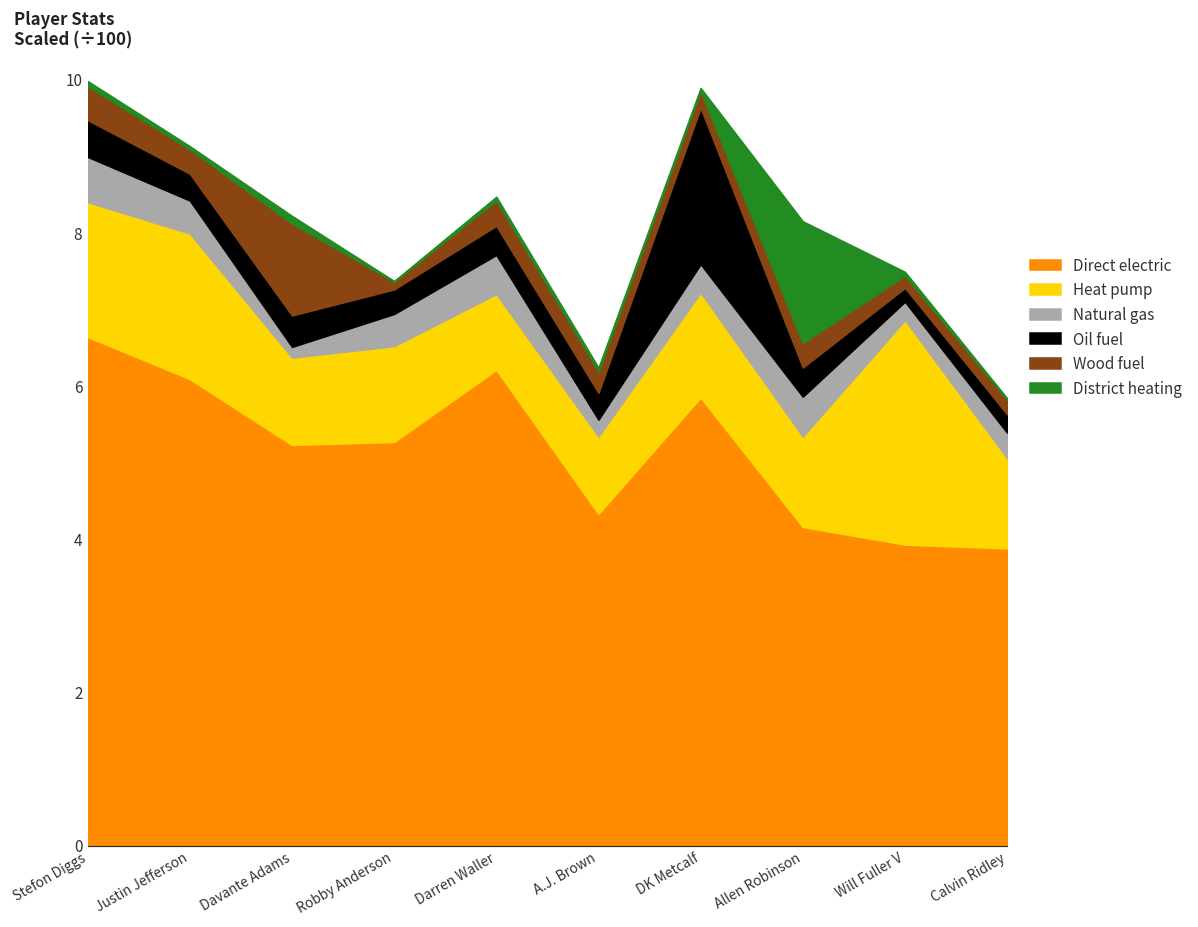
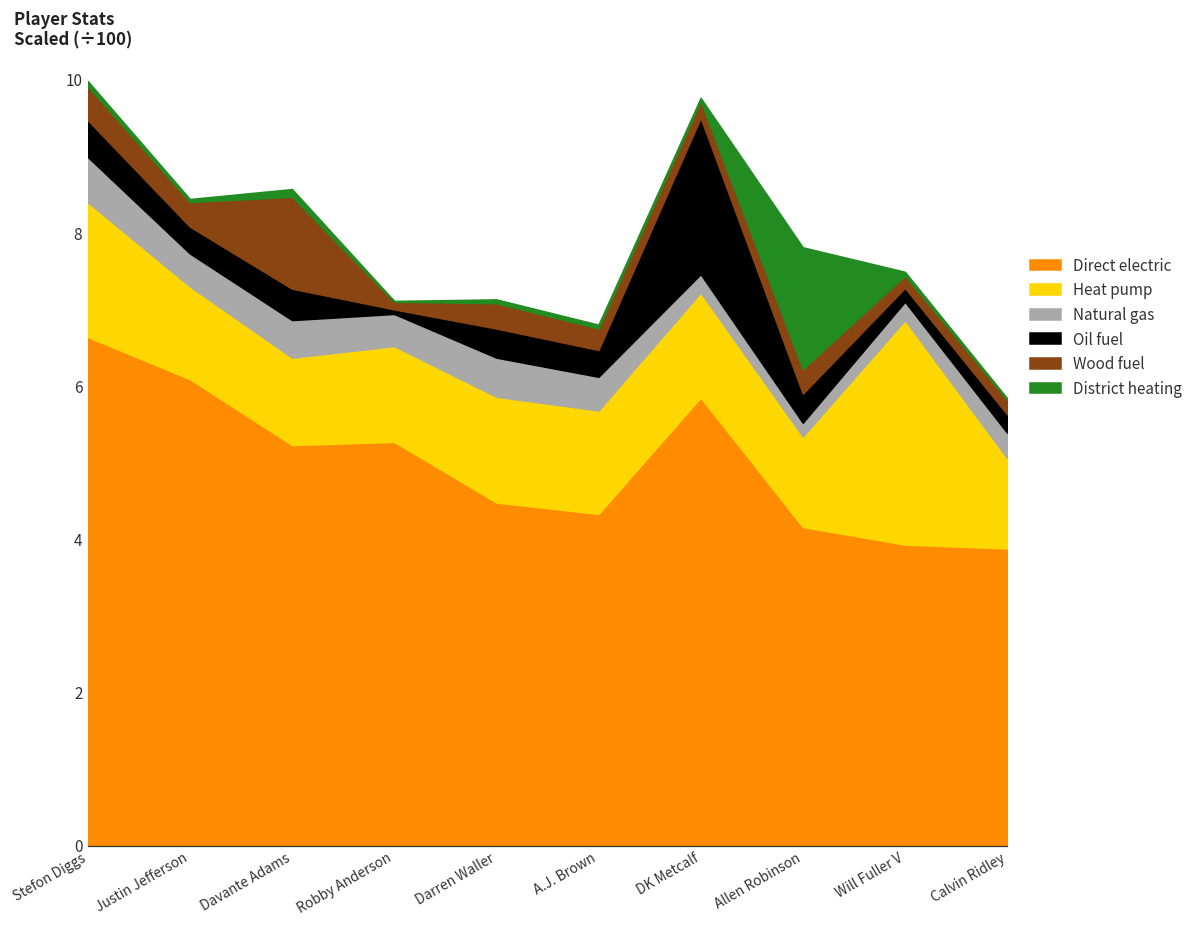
  {
    "Direct electric": {
-     "Darren Waller": 6.2
+     "Darren Waller": 4.5
    },
    "Heat pump": {
-     "Justin Jefferson": 1.9,
-     "Darren Waller": 1.0,
-     "A.J. Brown": 1.0
+     "Justin Jefferson": 1.2,
+     "Darren Waller": 1.4,
+     "A.J. Brown": 1.3
    },
    "Natural gas": {
-     "Davante Adams": 0.1,
-     "A.J. Brown": 0.2,
-     "DK Metcalf": 0.4,
-     "Allen Robinson": 0.5
+     "Davante Adams": 0.5,
+     "A.J. Brown": 0.4,
+     "DK Metcalf": 0.2,
+     "Allen Robinson": 0.2
    },
    "Oil fuel": {
-     "Robby Anderson": 0.3
+     "Robby Anderson": 0.1
    },
    "District heating": {
      "Stefon Diggs": 0.1,
      "Justin Jefferson": 0.0,
      "Davante Adams": 0.1,
      "Darren Waller": 0.0,
      "A.J. Brown": 0.0,
      "DK Metcalf": 0.0,
      "Allen Robinson": 1.6,
      "Will Fuller V": 0.0
    }
  }
